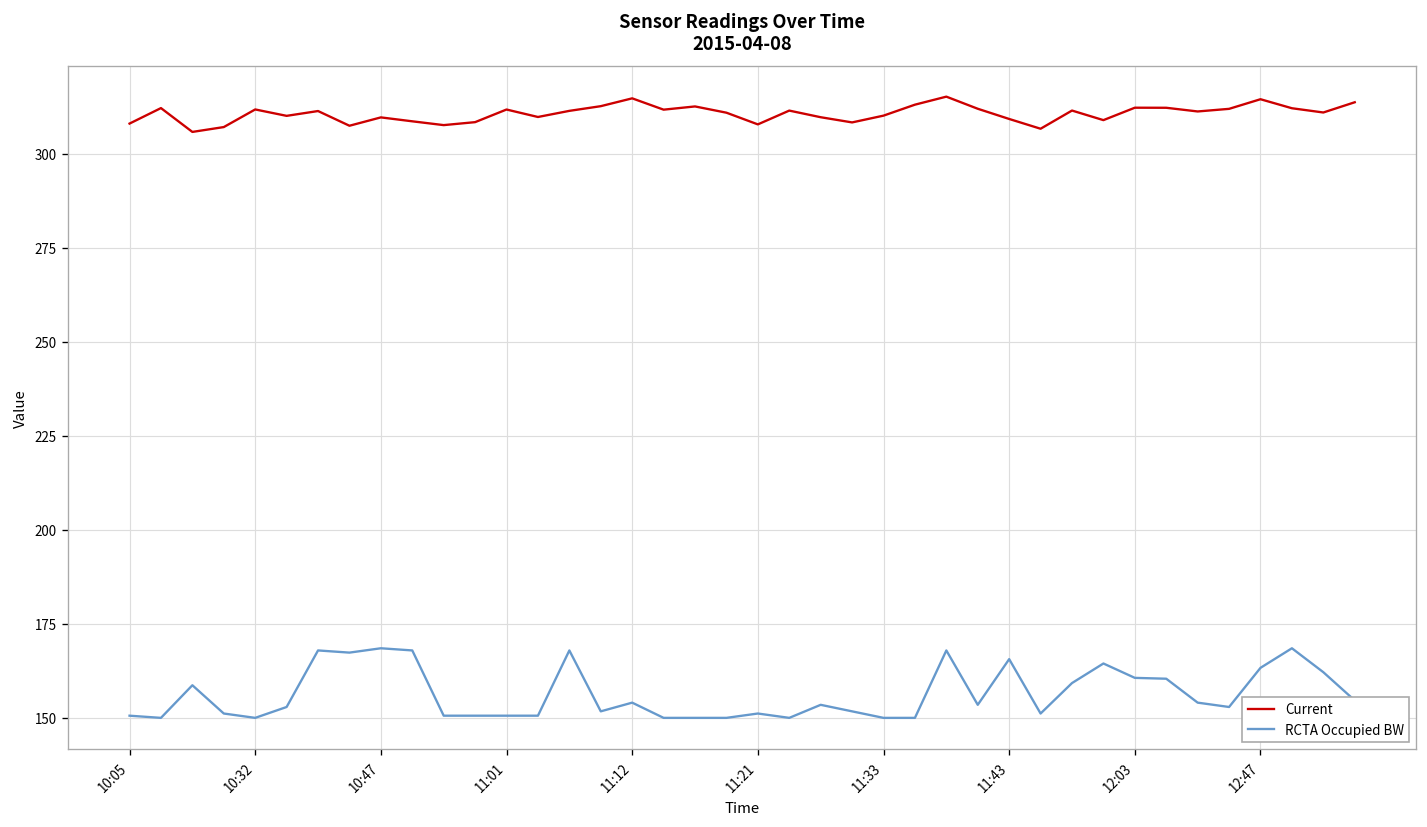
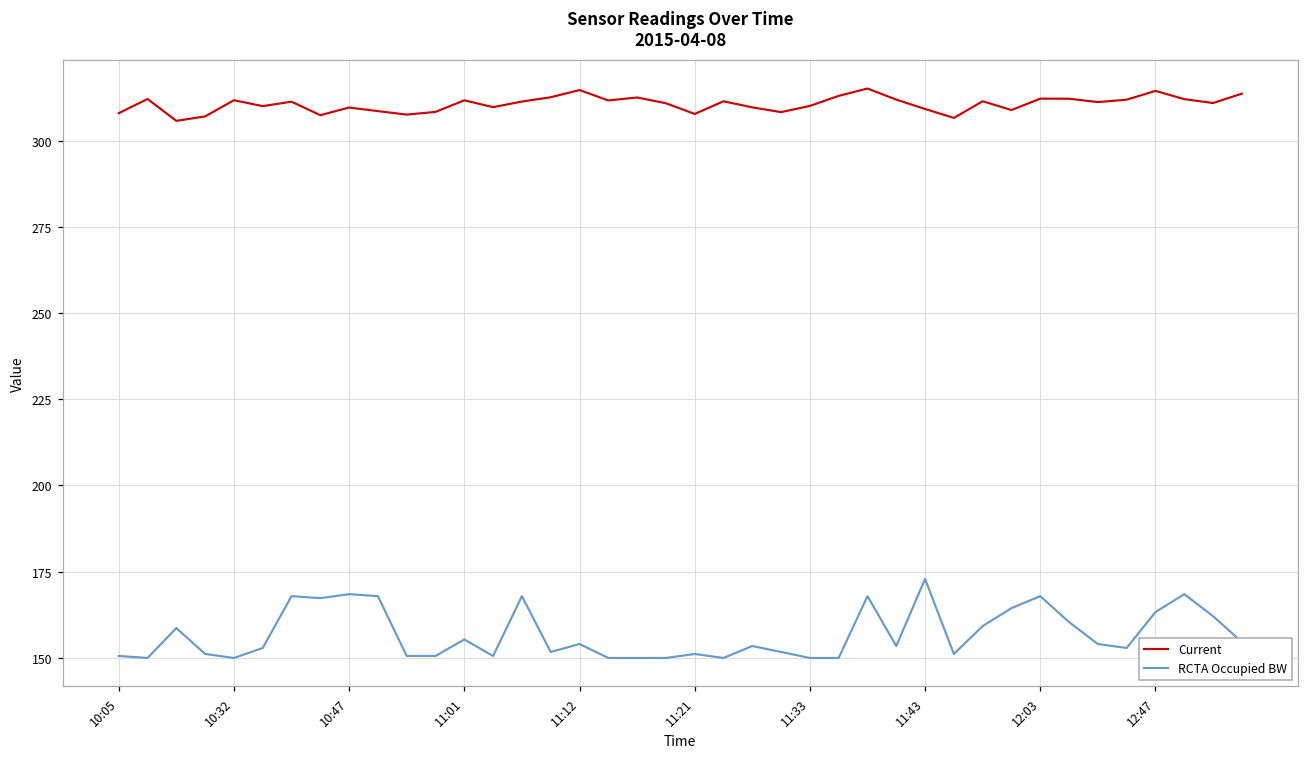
  {
    "Current": {
      "10:05": 308,
      "10:32": 312,
      "10:47": 310,
      "11:01": 312,
      "11:12": 315,
      "11:21": 308,
      "11:33": 310,
      "11:43": 309,
      "12:03": 312,
      "12:47": 315
    },
    "RCTA Occupied BW": {
      "10:05": 151,
      "10:32": 150,
      "10:47": 168,
-     "11:01": 151,
+     "11:01": 155,
      "11:12": 154,
      "11:21": 151,
      "11:33": 150,
-     "11:43": 166,
-     "12:03": 161,
+     "11:43": 173,
+     "12:03": 168,
      "12:47": 163
    }
  }
